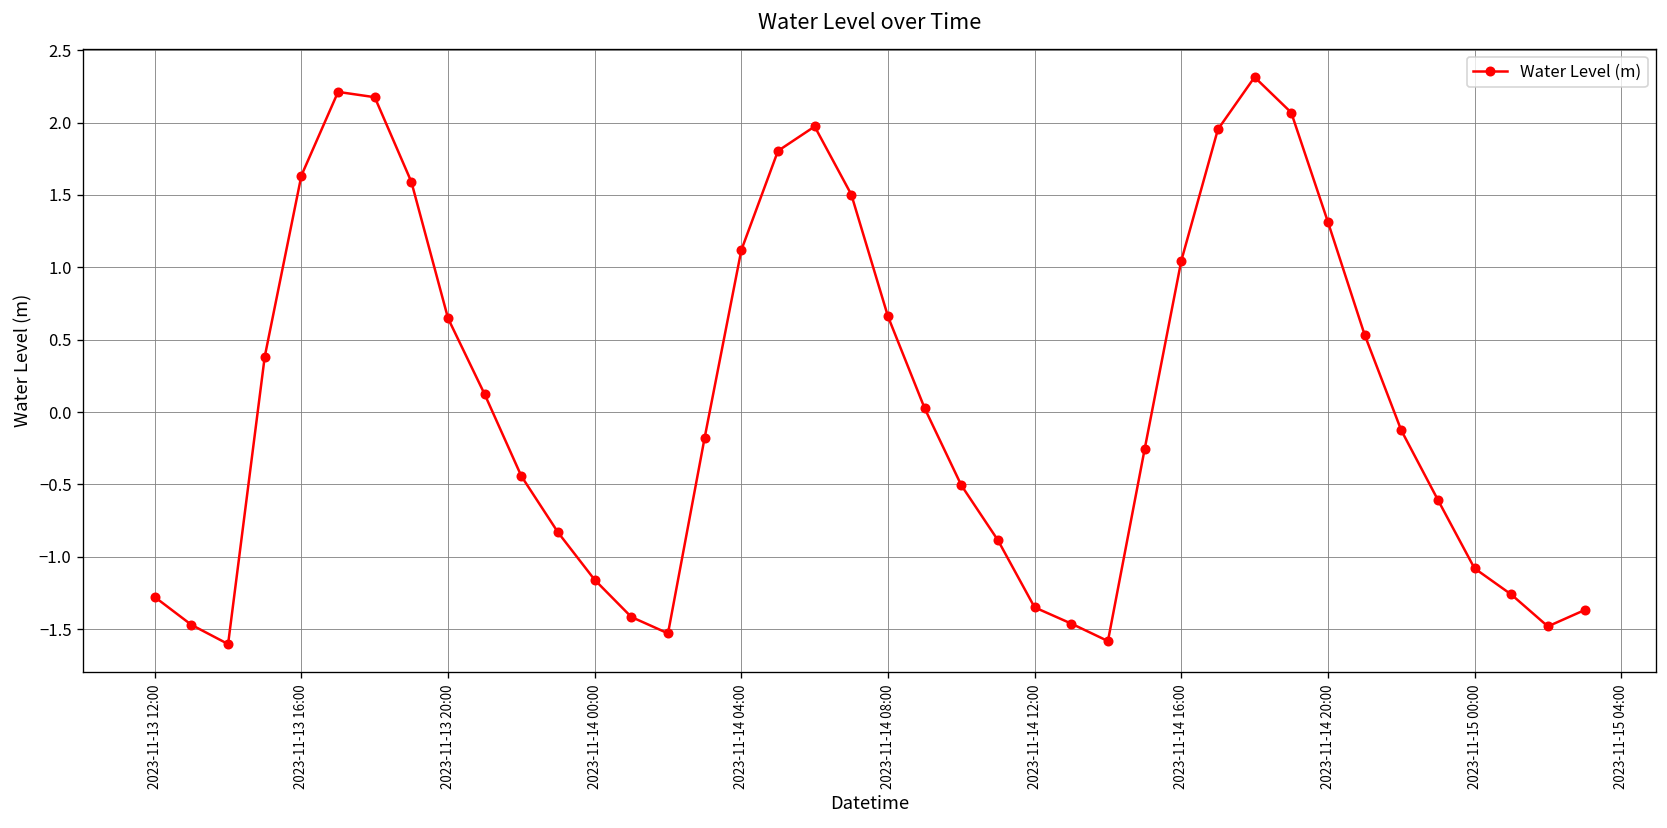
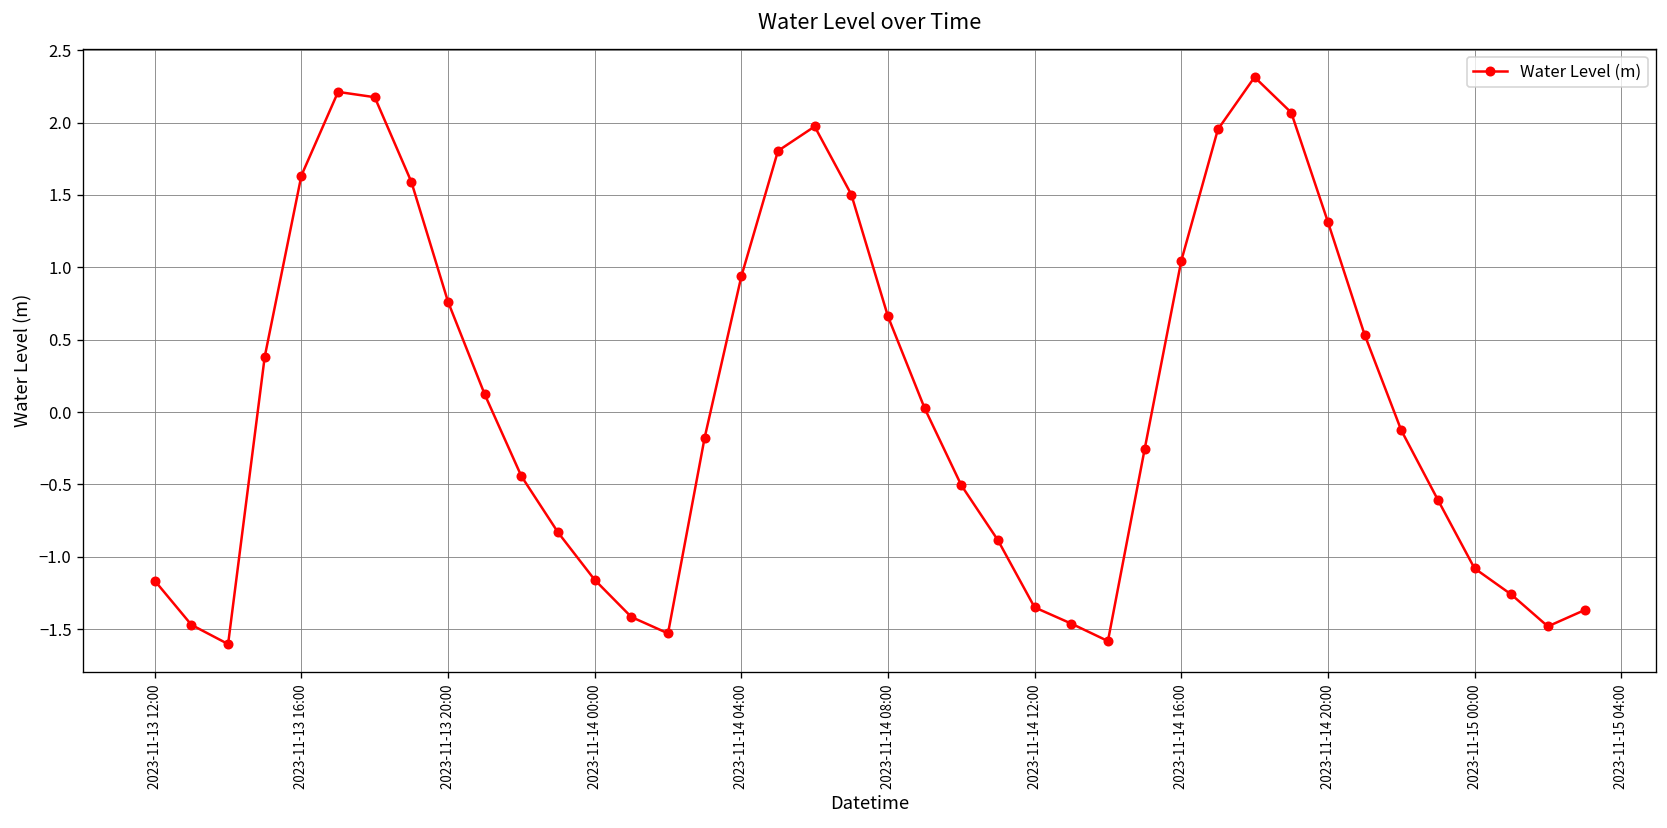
  {
-   "2023-11-13 12:00": -1.28,
+   "2023-11-13 12:00": -1.17,
    "2023-11-13 16:00": 1.63,
-   "2023-11-13 20:00": 0.65,
+   "2023-11-13 20:00": 0.76,
    "2023-11-14 00:00": -1.16,
-   "2023-11-14 04:00": 1.12,
+   "2023-11-14 04:00": 0.94,
    "2023-11-14 08:00": 0.66,
    "2023-11-14 12:00": -1.35,
    "2023-11-14 16:00": 1.04,
    "2023-11-14 20:00": 1.31,
    "2023-11-15 00:00": -1.08
  }
